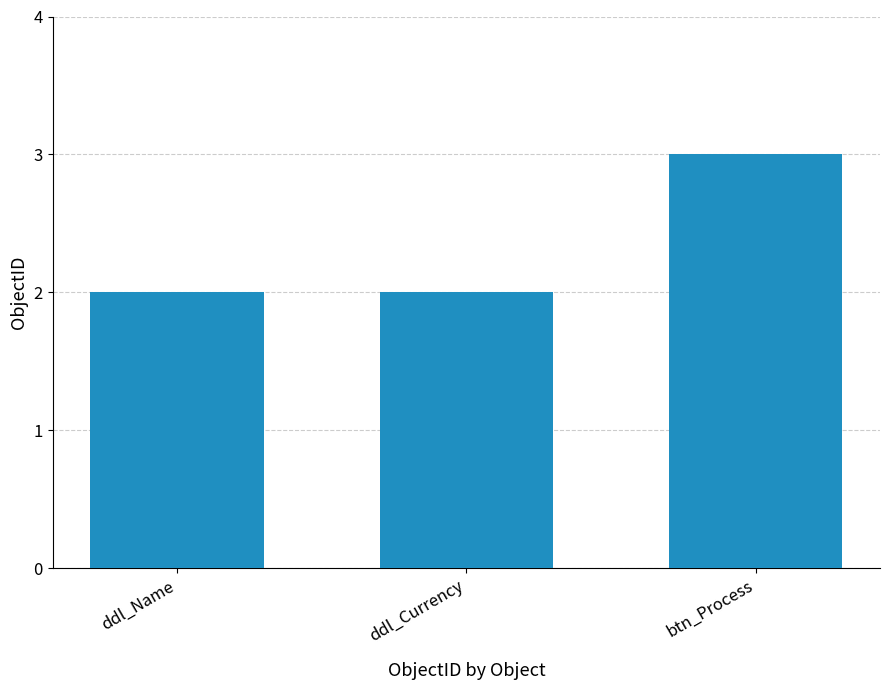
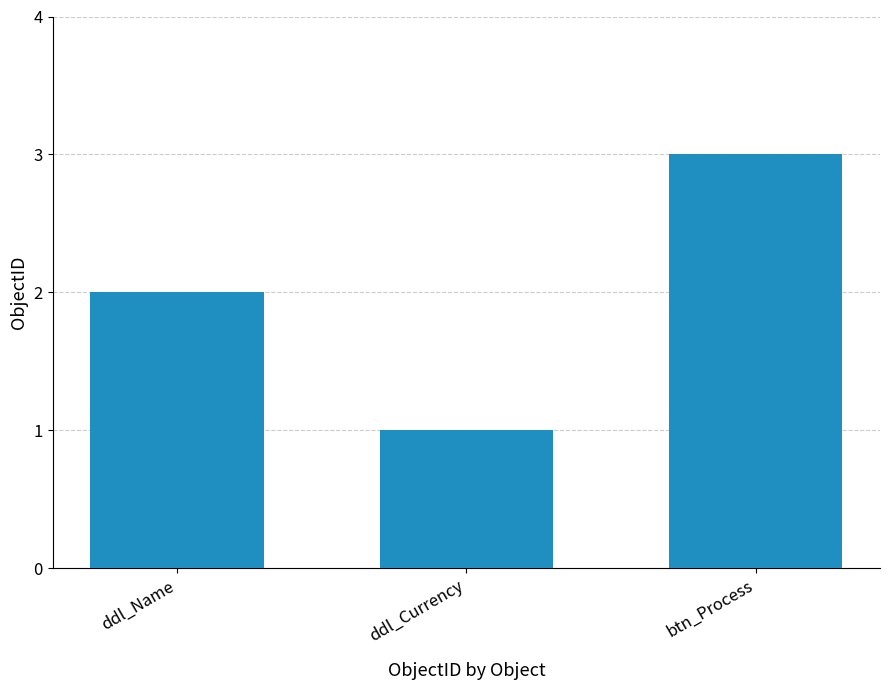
  {
    "ddl_Name": 2,
-   "ddl_Currency": 2,
+   "ddl_Currency": 1,
    "btn_Process": 3
  }
